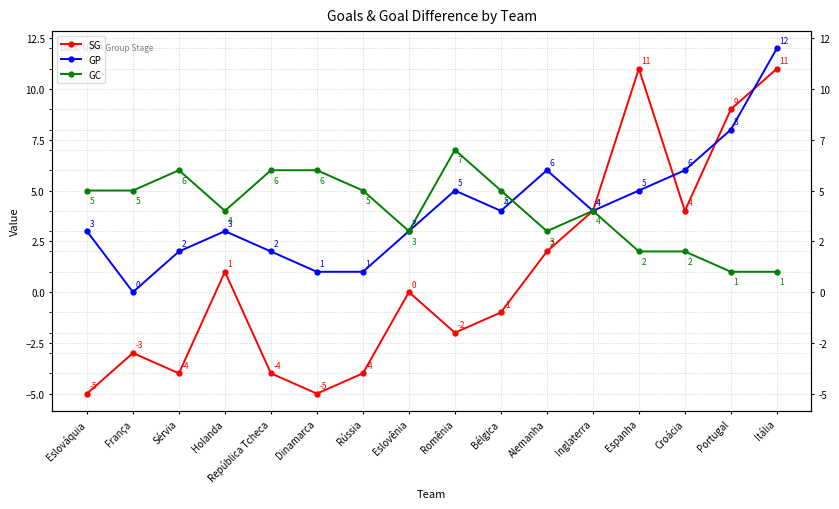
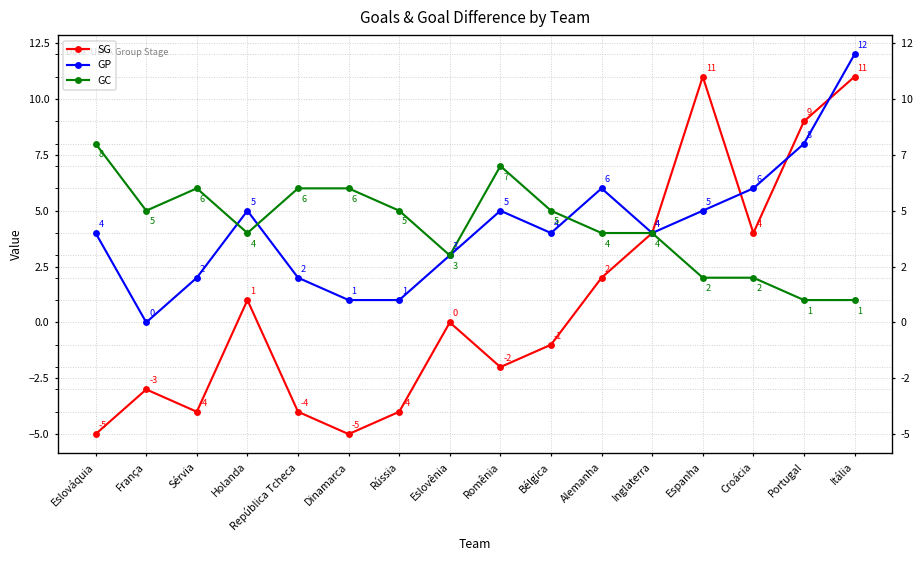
  {
    "SG": {
      "Eslováquia": -5,
      "França": -3,
      "Sérvia": -4,
      "Holanda": 1,
      "República Tcheca": -4,
      "Dinamarca": -5,
      "Rússia": -4,
      "Eslovênia": 0,
      "Romênia": -2,
      "Bélgica": -1,
      "Alemanha": 2,
      "Espanha": 11,
      "Croácia": 4,
      "Portugal": 9,
      "Itália": 11
    },
    "GP": {
-     "Eslováquia": 3,
+     "Eslováquia": 4,
      "França": 0,
      "Sérvia": 2,
-     "Holanda": 3,
+     "Holanda": 5,
      "República Tcheca": 2,
      "Dinamarca": 1,
      "Rússia": 1,
      "Romênia": 5,
      "Alemanha": 6,
      "Espanha": 5,
      "Croácia": 6,
      "Portugal": 8,
      "Itália": 12
    },
    "GC": {
-     "Eslováquia": 5,
+     "Eslováquia": 8,
      "França": 5,
      "Sérvia": 6,
      "Holanda": 4,
      "República Tcheca": 6,
      "Dinamarca": 6,
      "Rússia": 5,
      "Romênia": 7,
-     "Alemanha": 3,
+     "Alemanha": 4,
      "Espanha": 2,
      "Croácia": 2,
      "Portugal": 1,
      "Itália": 1
    }
  }
